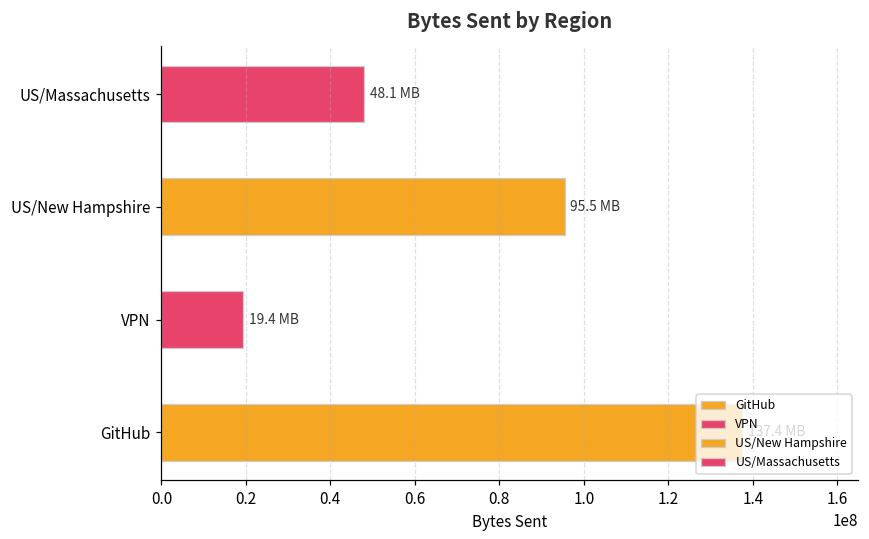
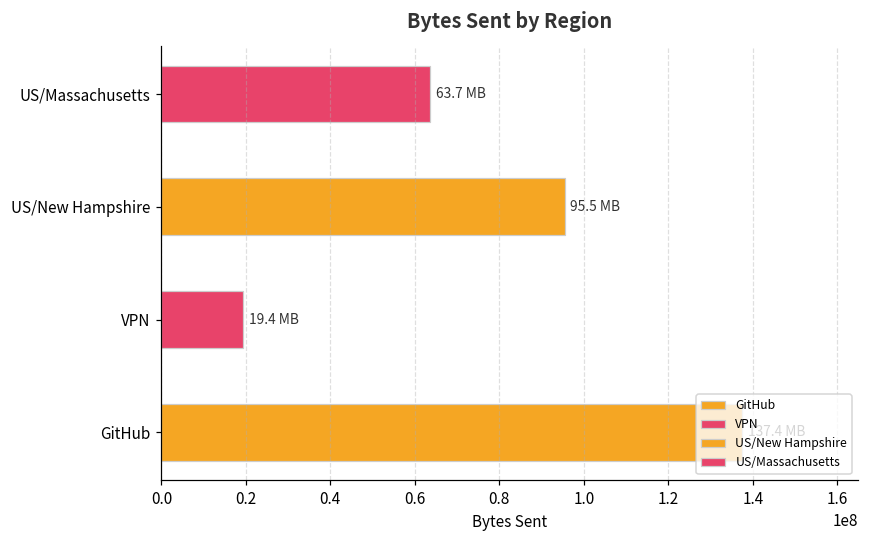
  {
-   "US/Massachusetts": 48.1
+   "US/Massachusetts": 63.7
  }
